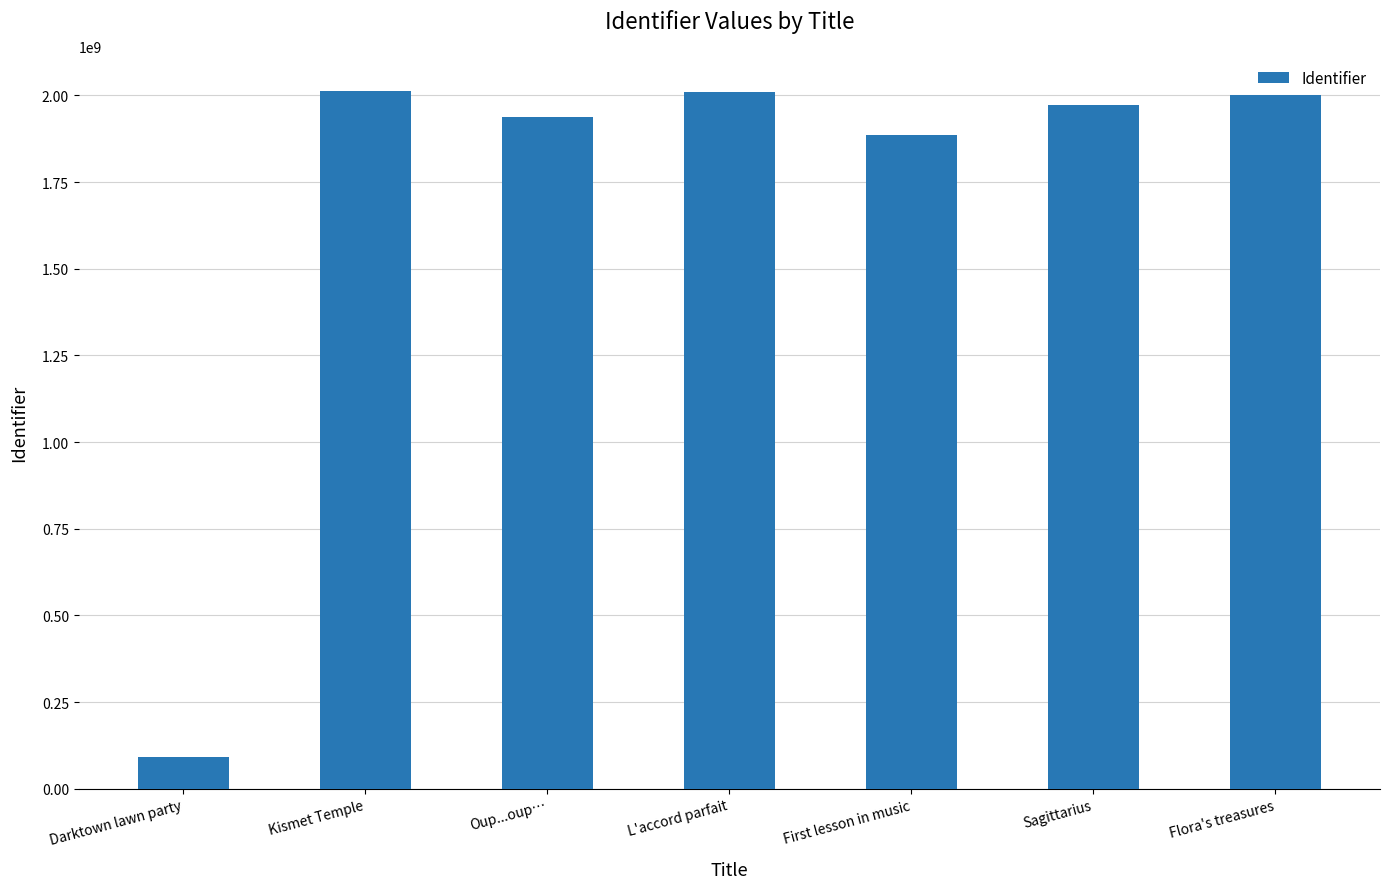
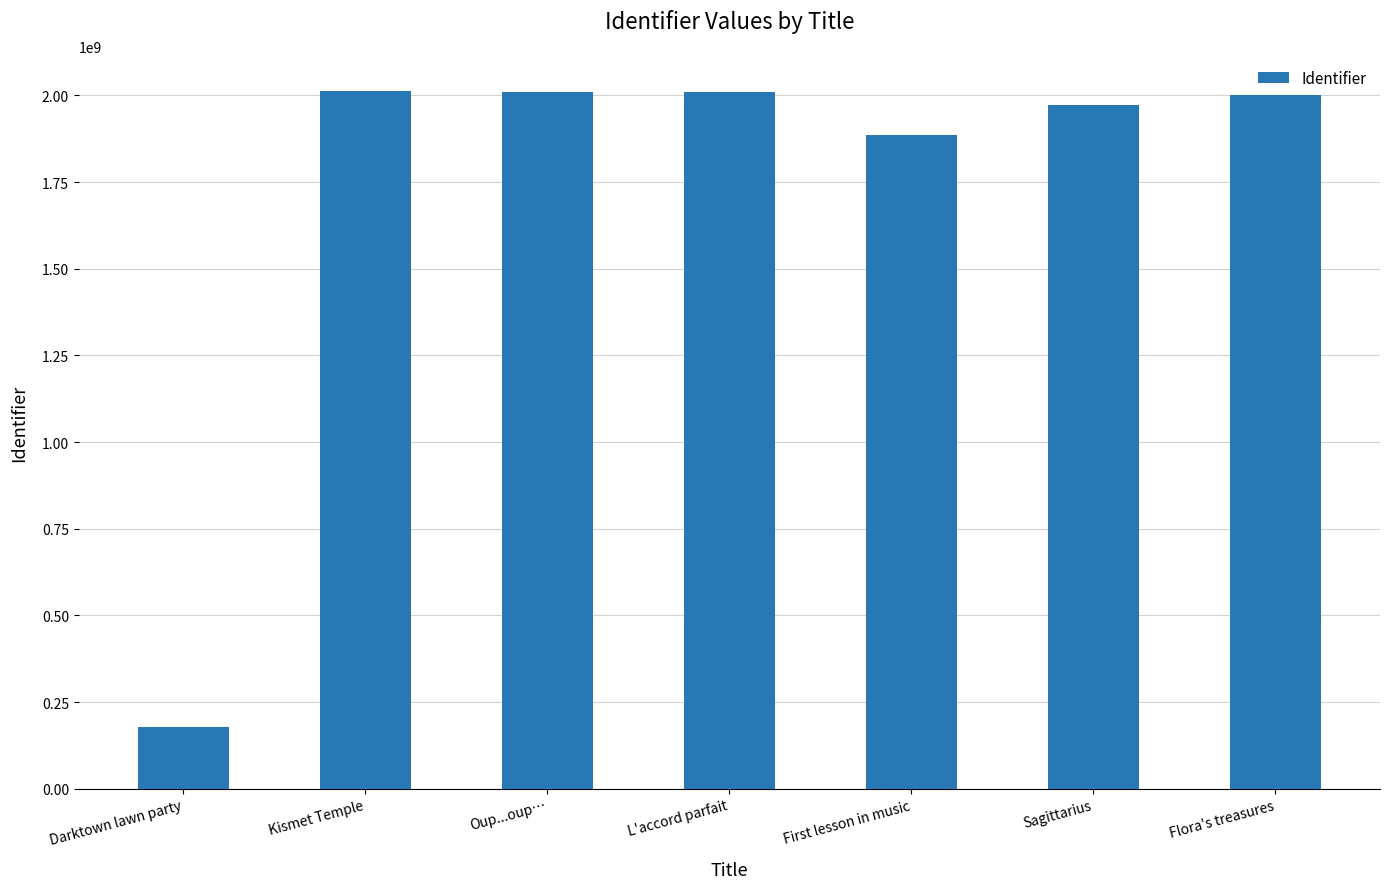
  {
-   "Darktown lawn party": 90000000,
+   "Darktown lawn party": 180000000,
    "Kismet Temple": 2010000000,
-   "Oup...oup…": 1940000000,
+   "Oup...oup…": 2010000000,
    "L'accord parfait": 2010000000,
    "First lesson in music": 1880000000,
    "Sagittarius": 1970000000,
    "Flora's treasures": 2000000000
  }
